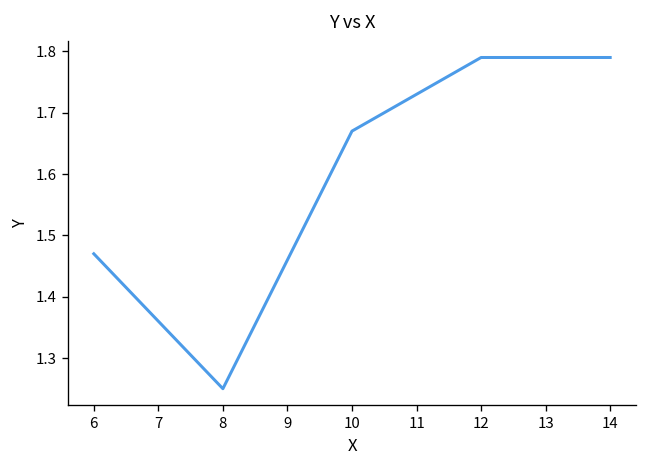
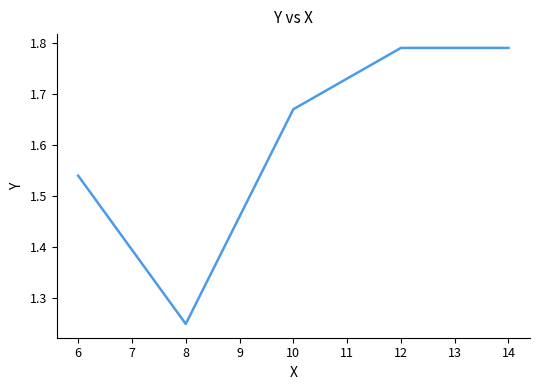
  {
-   "6": 1.47,
+   "6": 1.54,
    "8": 1.25,
    "10": 1.67,
    "12": 1.79,
    "14": 1.79
  }
